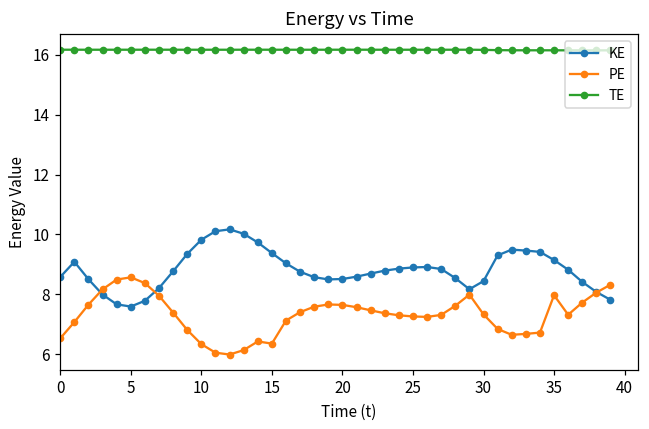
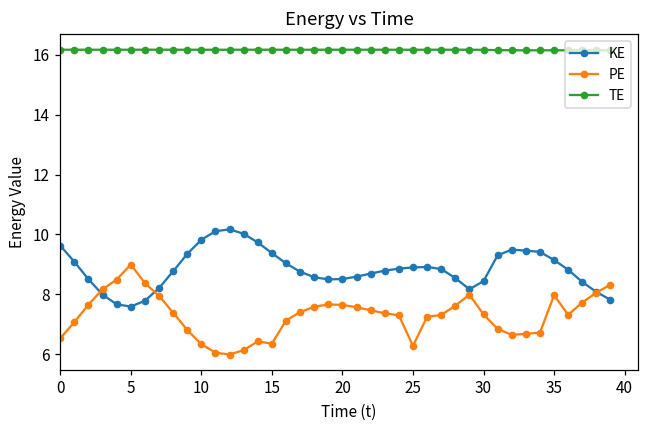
  {
    "KE": {
-     "0": 8.6,
+     "0": 9.6,
      "5": 7.6,
      "10": 9.8,
      "15": 9.4,
      "20": 8.5,
      "25": 8.9,
      "30": 8.4,
      "35": 9.1
    },
    "PE": {
      "0": 6.5,
-     "5": 8.6,
+     "5": 9.0,
      "10": 6.3,
      "15": 6.4,
      "20": 7.7,
-     "25": 7.3,
+     "25": 6.3,
      "30": 7.3,
      "35": 8.0
    },
    "TE": {
      "0": 16.2,
      "5": 16.2,
      "10": 16.2,
      "15": 16.2,
      "20": 16.2,
      "25": 16.2,
      "30": 16.2,
      "35": 16.1
    }
  }
